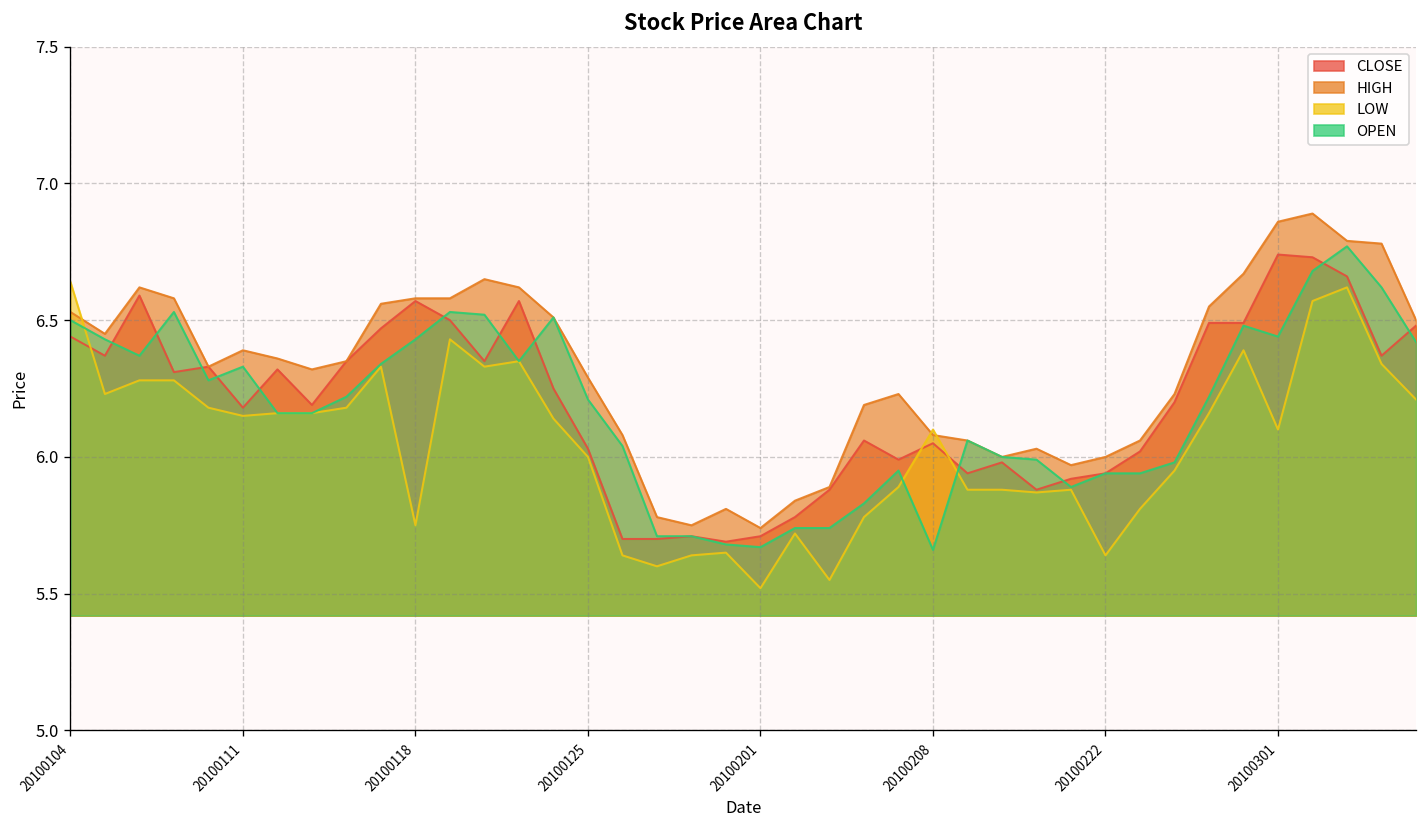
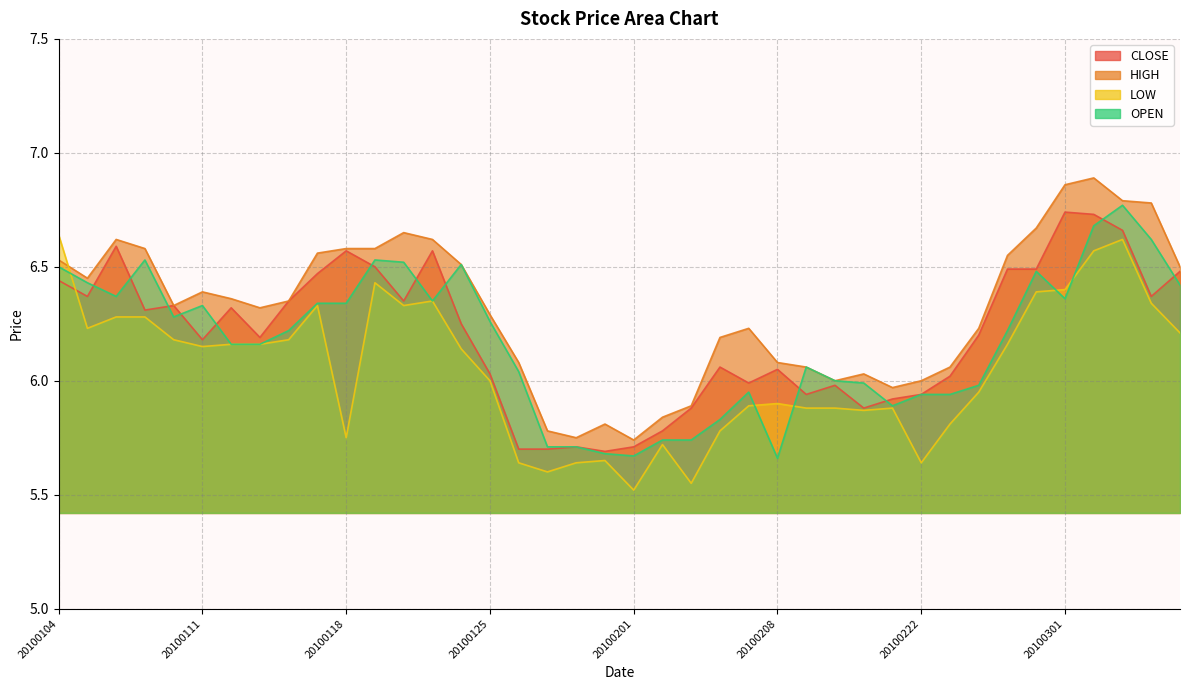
  {
    "LOW": {
      "20100104": 6.64,
      "20100111": 6.15,
      "20100118": 5.75,
      "20100125": 6.0,
      "20100201": 5.52,
-     "20100208": 6.1,
+     "20100208": 5.9,
      "20100222": 5.64,
-     "20100301": 6.1
+     "20100301": 6.4
    },
    "OPEN": {
      "20100104": 6.50,
      "20100111": 6.33,
-     "20100118": 6.43,
-     "20100125": 6.21,
+     "20100118": 6.34,
+     "20100125": 6.26,
      "20100201": 5.67,
      "20100208": 5.66,
-     "20100301": 6.44
+     "20100301": 6.36
    }
  }
